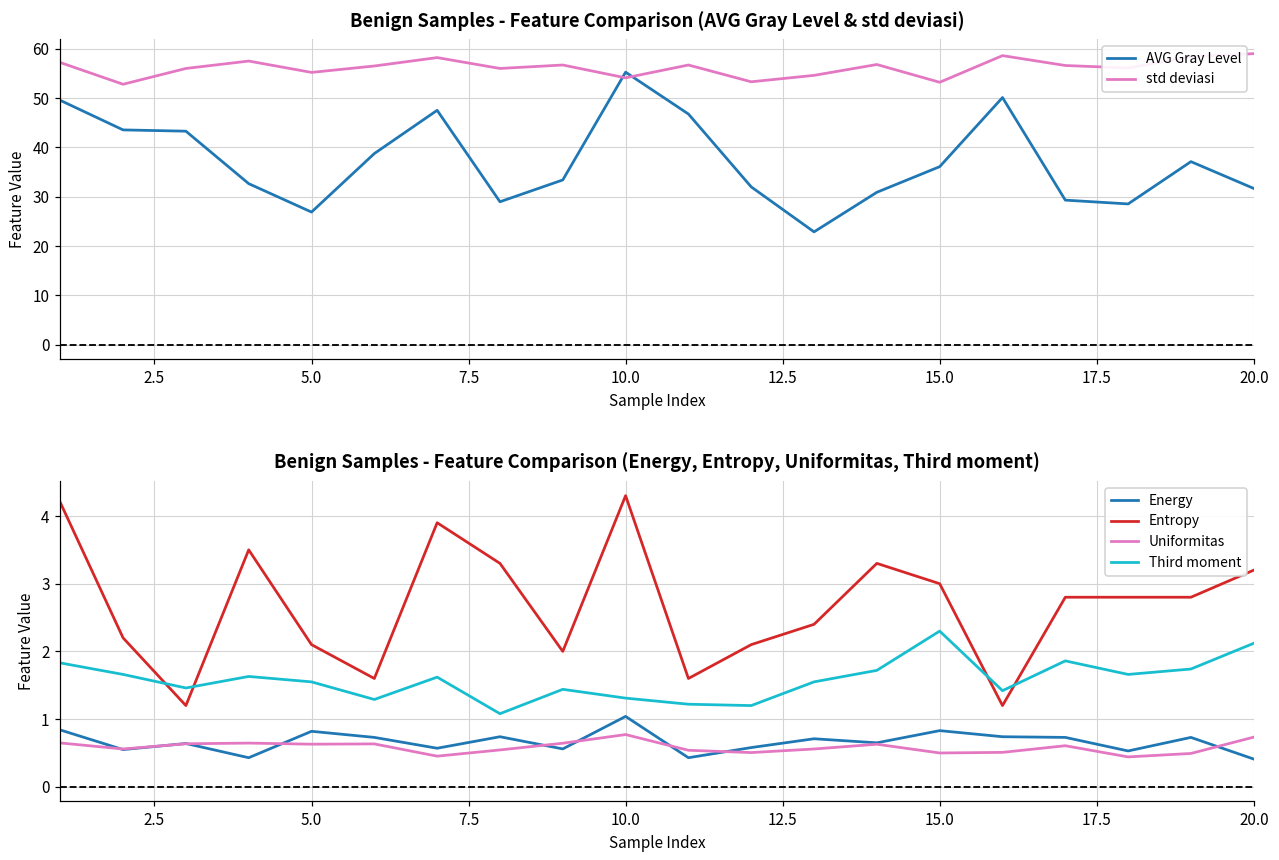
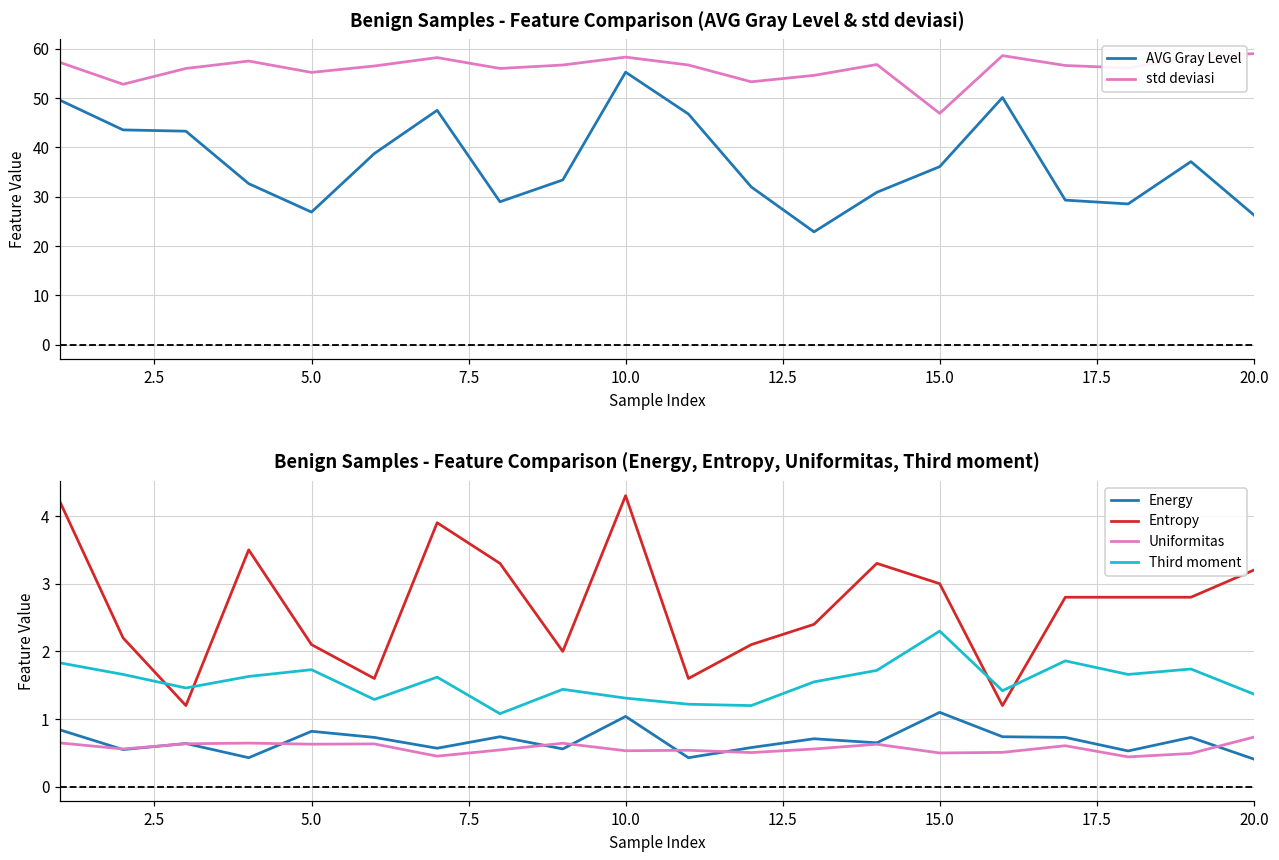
  {
    "Benign Samples - Feature Comparison (AVG Gray Level & std deviasi)": {
      "AVG Gray Level": {
        "5.0": 27,
        "10.0": 55,
        "15.0": 36,
-       "20.0": 32
+       "20.0": 26
      },
      "std deviasi": {
        "5.0": 55,
-       "10.0": 54,
-       "15.0": 53,
+       "10.0": 58,
+       "15.0": 47,
        "20.0": 59
      }
    },
    "Benign Samples - Feature Comparison (Energy, Entropy, Uniformitas, Third moment)": {
      "Energy": {
        "5.0": 0.8,
        "10.0": 1.0,
-       "15.0": 0.8,
+       "15.0": 1.1,
        "20.0": 0.4
      },
      "Entropy": {
        "5.0": 2.1,
        "10.0": 4.3,
        "15.0": 3.0,
        "20.0": 3.2
      },
      "Uniformitas": {
        "5.0": 0.6,
-       "10.0": 0.8,
+       "10.0": 0.5,
        "15.0": 0.5,
        "20.0": 0.7
      },
      "Third moment": {
-       "5.0": 1.6,
+       "5.0": 1.7,
        "10.0": 1.3,
        "15.0": 2.3,
-       "20.0": 2.1
+       "20.0": 1.4
      }
    }
  }
